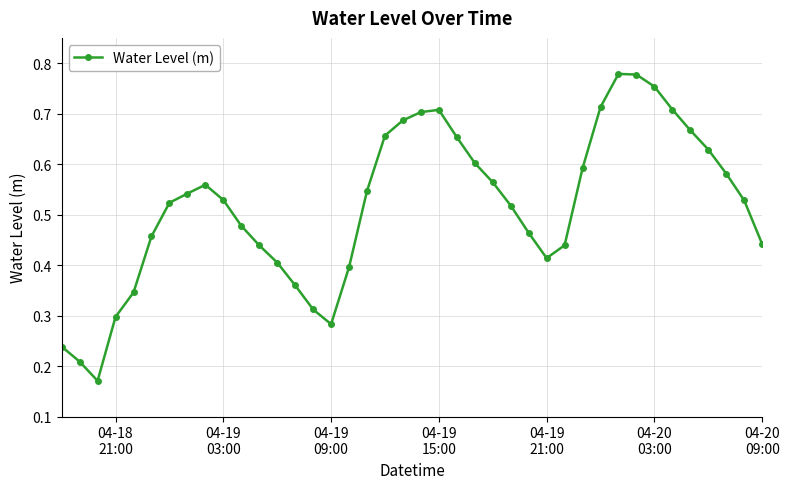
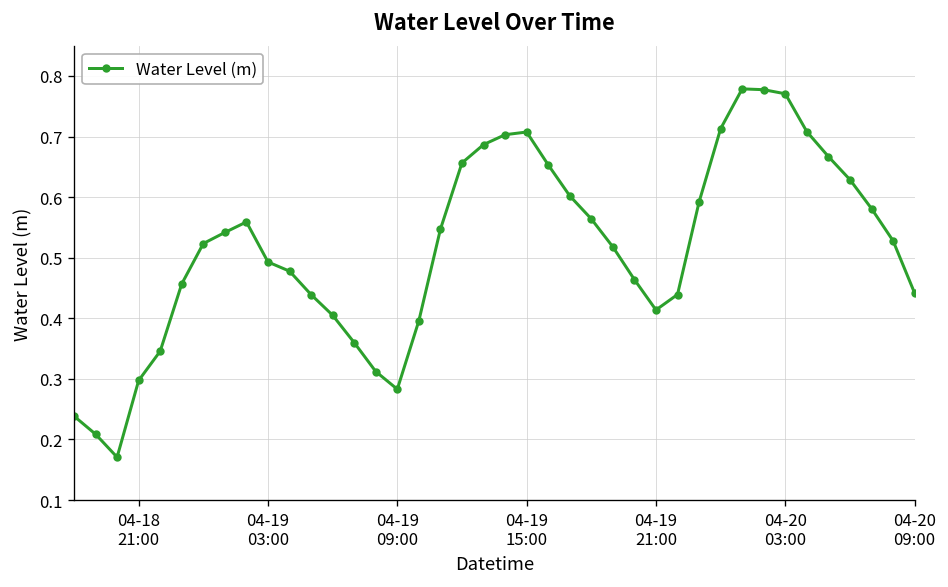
  {
    "04-18 21:00": 0.30,
-   "04-19 03:00": 0.53,
+   "04-19 03:00": 0.49,
    "04-19 09:00": 0.28,
    "04-19 15:00": 0.71,
    "04-19 21:00": 0.41,
-   "04-20 03:00": 0.75,
+   "04-20 03:00": 0.77,
    "04-20 09:00": 0.44
  }
